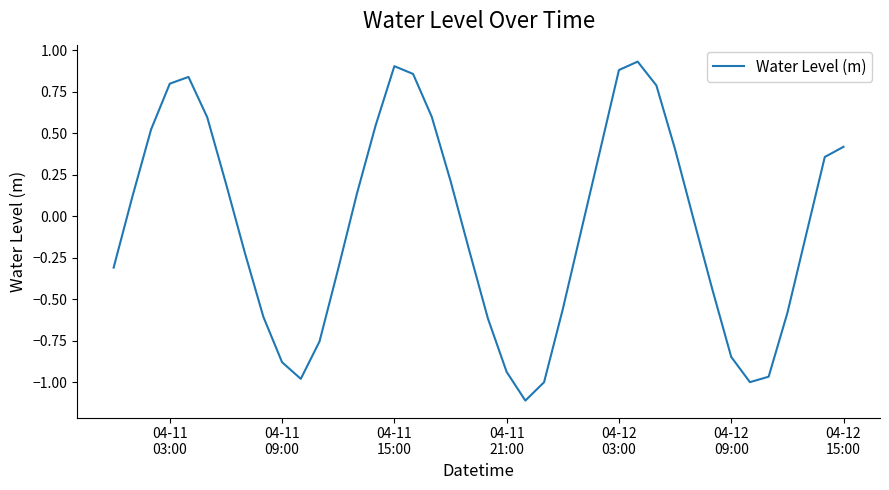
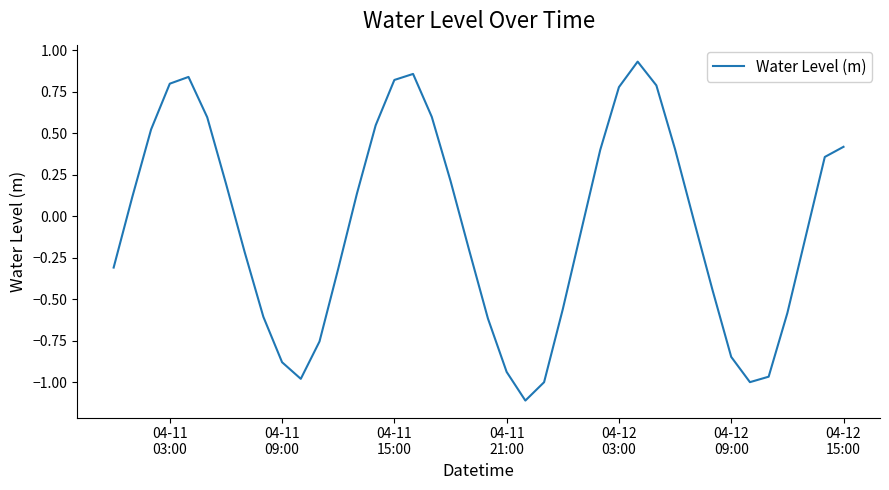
  {
    "04-11 03:00": 0.80,
    "04-11 09:00": -0.88,
-   "04-11 15:00": 0.90,
+   "04-11 15:00": 0.82,
    "04-11 21:00": -0.94,
-   "04-12 03:00": 0.88,
+   "04-12 03:00": 0.78,
    "04-12 09:00": -0.85,
    "04-12 15:00": 0.42
  }
